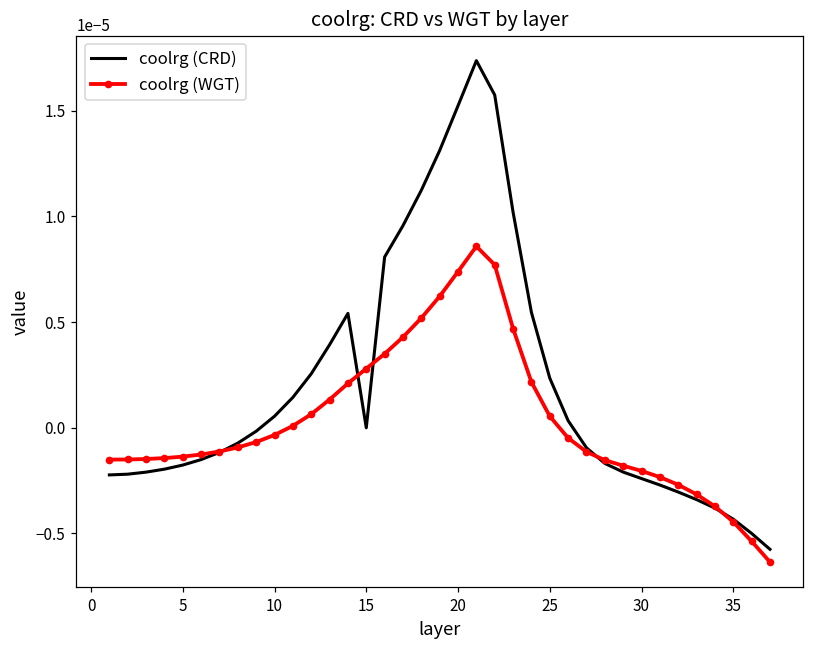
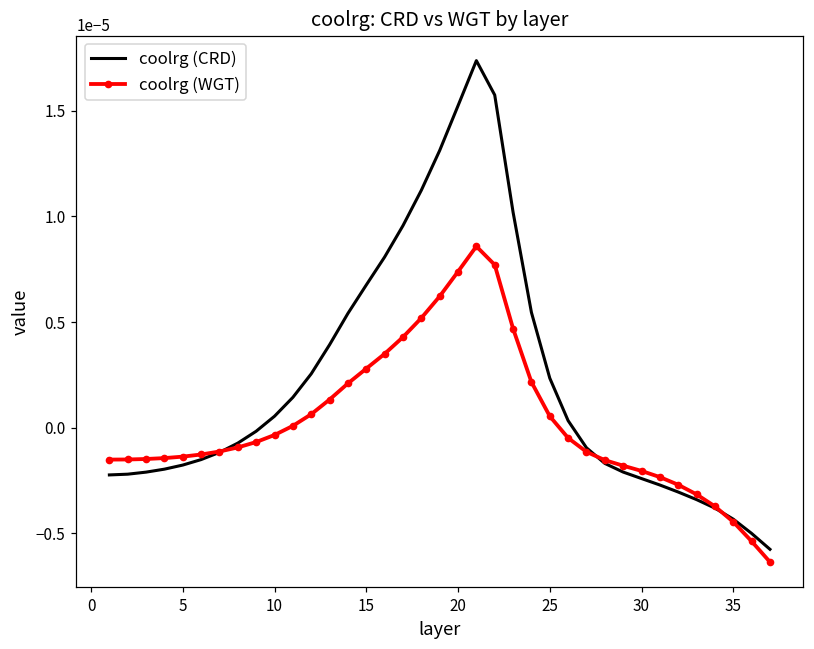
  {
    "coolrg (CRD)": {
      "5": -0.0000018,
      "10": 0.0000005,
-     "15": 0.00000,
+     "15": 0.00001,
      "20": 0.0000152,
      "25": 0.0000024,
      "30": -0.0000024
    },
    "coolrg (WGT)": {
      "5": -0.0000014,
      "10": -0.0000003,
      "15": 0.0000028,
      "20": 0.0000074,
      "25": 0.0000005,
      "30": -0.0000020
    }
  }
